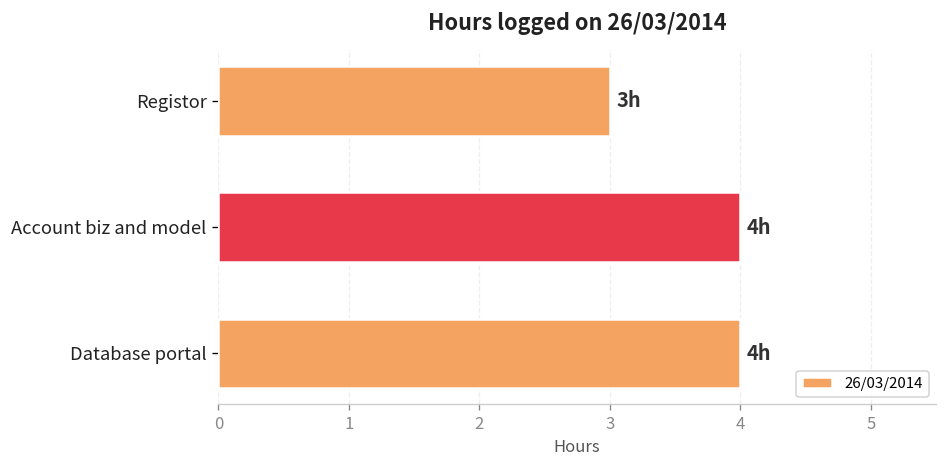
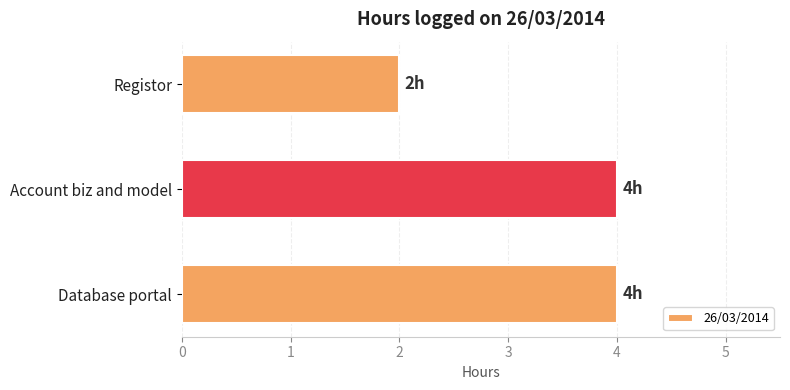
  {
-   "Registor": "3h",
+   "Registor": "2h",
    "Account biz and model": "4h",
    "Database portal": "4h"
  }
